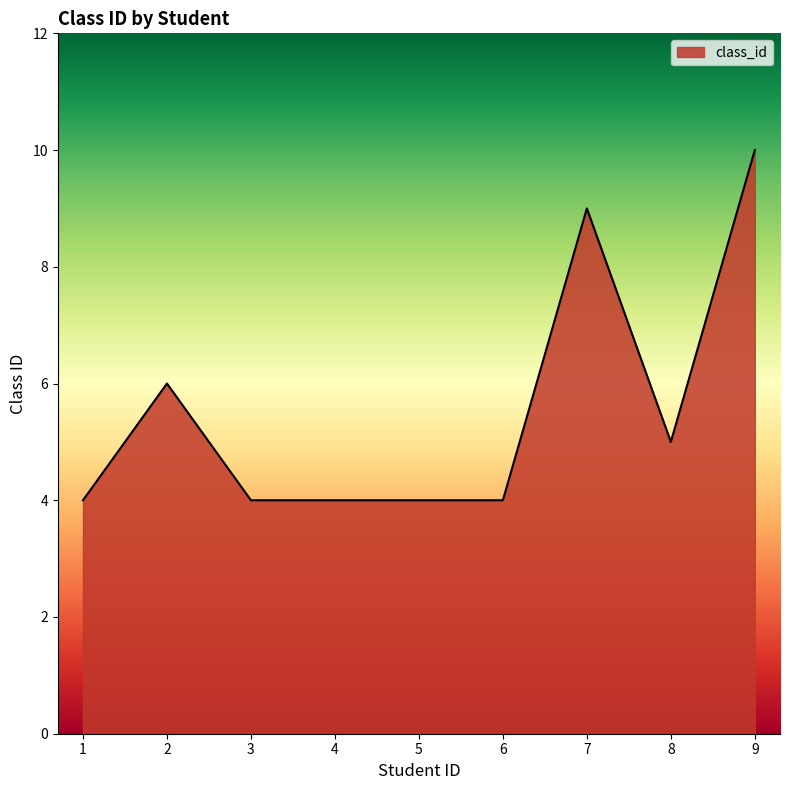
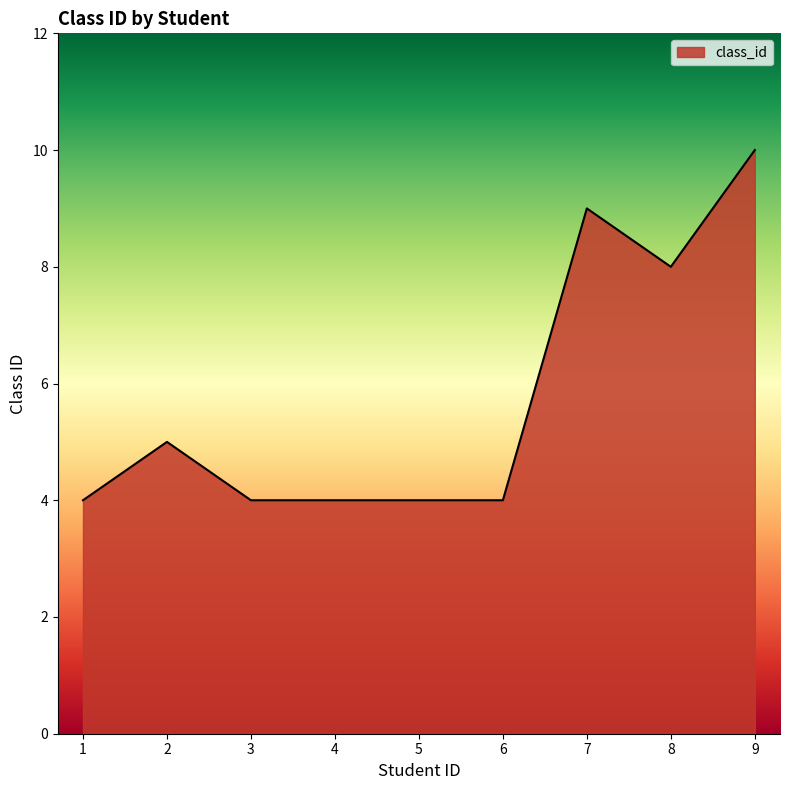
  {
    "1": 4,
-   "2": 6,
+   "2": 5,
    "3": 4,
    "4": 4,
    "5": 4,
    "6": 4,
    "7": 9,
-   "8": 5,
+   "8": 8,
    "9": 10
  }
